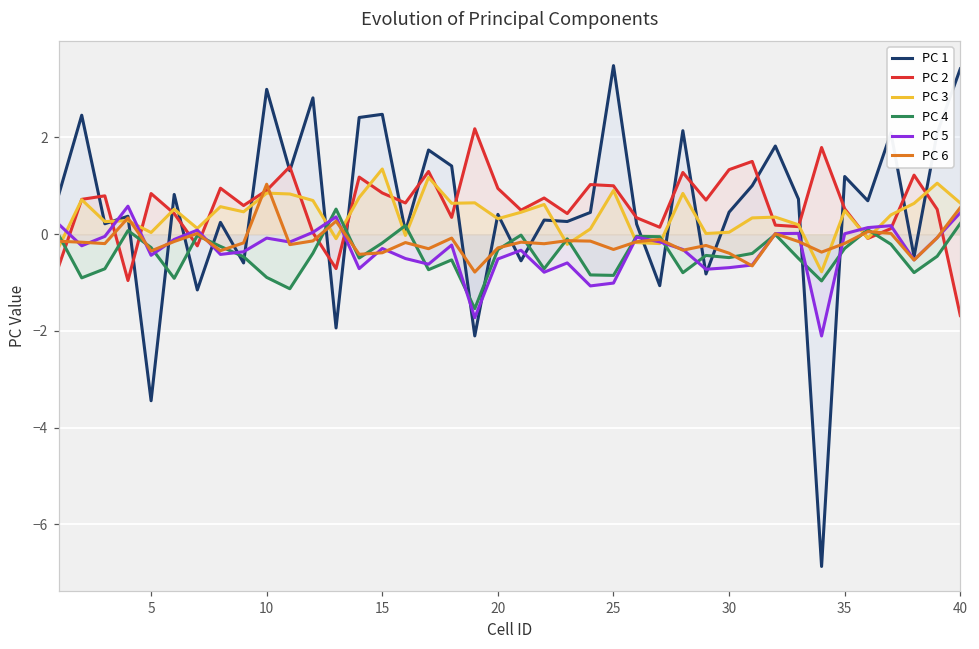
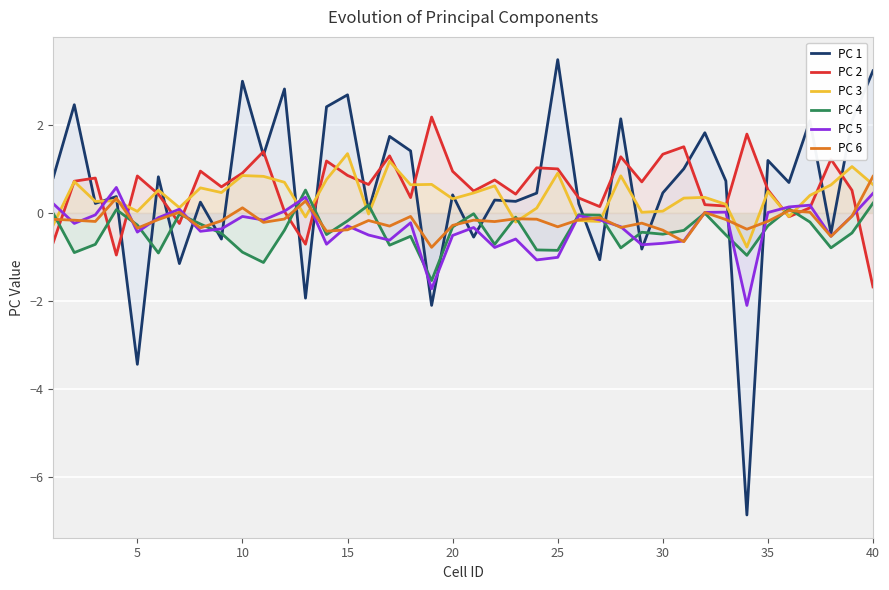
  {
    "PC 1": {
      "5": -3.4,
-     "15": 2.5,
-     "40": 3.4
+     "15": 2.7,
+     "40": 3.2
    },
    "PC 2": {
      "40": -1.7
    },
    "PC 4": {
      "5": -0.3,
      "10": -0.9,
      "15": -0.2,
      "25": -0.9,
      "30": -0.5,
      "35": -0.3
    },
    "PC 5": {
      "5": -0.4,
      "10": -0.1,
      "15": -0.3,
      "20": -0.5,
      "25": -1.0,
      "30": -0.7
    },
    "PC 6": {
      "5": -0.3,
-     "10": 1.0,
+     "10": 0.1,
      "15": -0.4,
      "25": -0.3,
      "30": -0.4,
      "35": -0.2,
-     "40": 0.5
+     "40": 0.8
    }
  }
